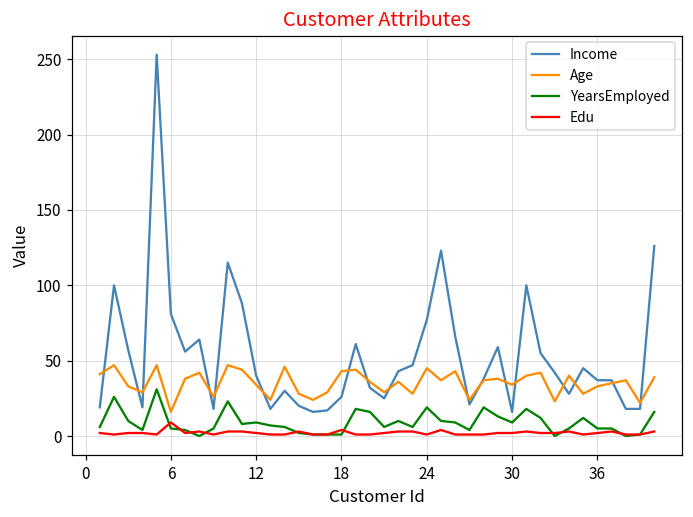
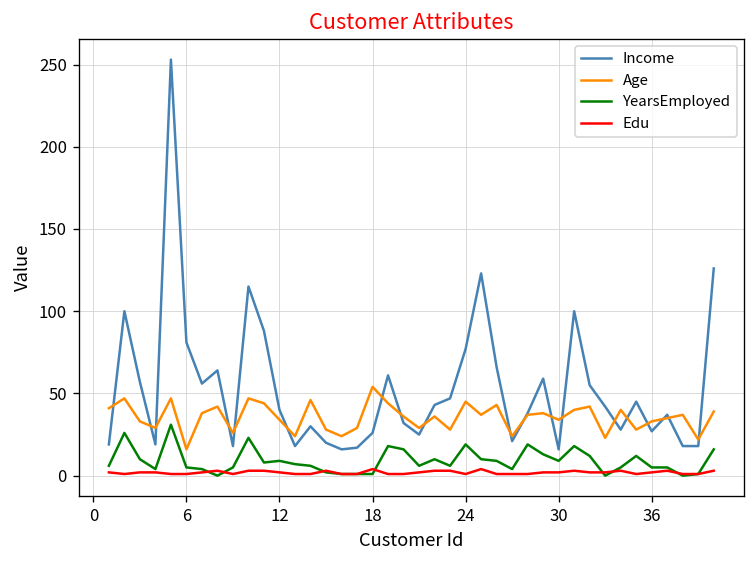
  {
    "Income": {
      "6": 81,
      "12": 40,
      "18": 26,
      "24": 77,
      "30": 16,
-     "36": 37
+     "36": 27
    },
    "Age": {
      "6": 16,
      "12": 34,
-     "18": 43,
+     "18": 54,
      "24": 45,
      "30": 34,
      "36": 33
    },
    "YearsEmployed": {
      "6": 5,
      "12": 9,
      "18": 1,
      "24": 19,
      "30": 9,
      "36": 5
    },
    "Edu": {
-     "6": 9,
+     "6": 1,
      "12": 2,
      "18": 4,
      "24": 1,
      "30": 2,
      "36": 2
    }
  }
